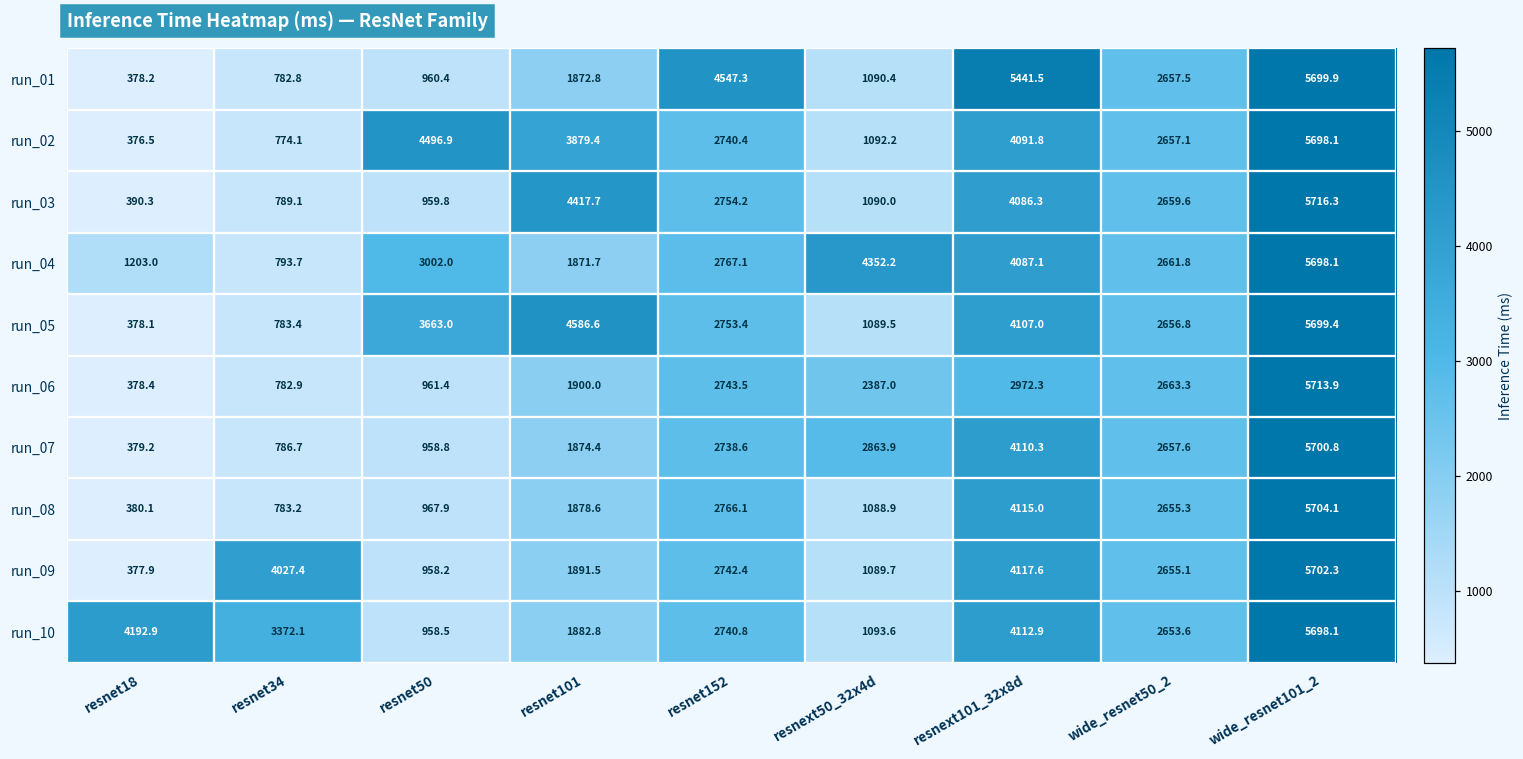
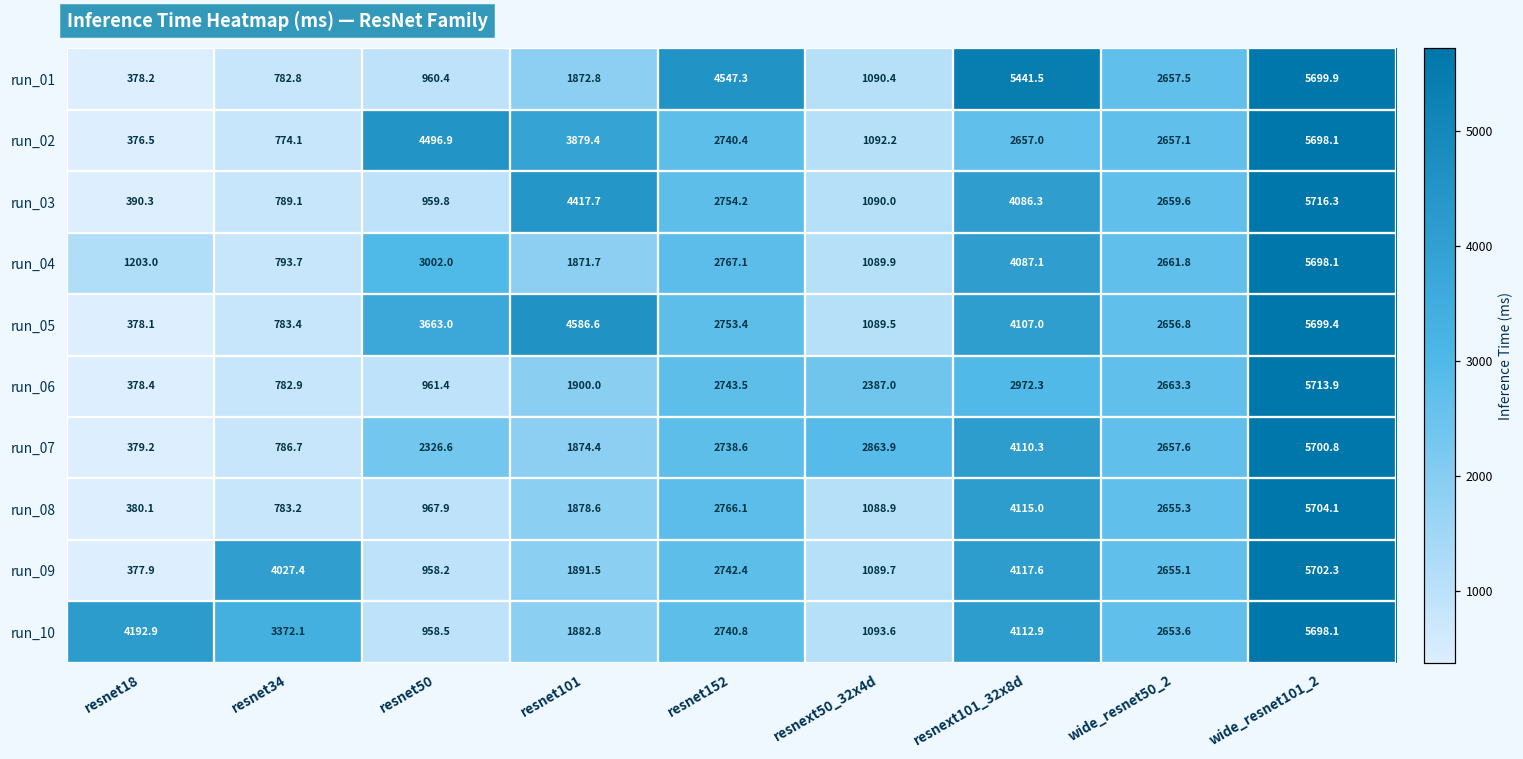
  {
    "run_01": {
      "resnet18": 378.2,
      "resnet34": 782.8,
      "resnet50": 960.4,
      "resnet101": 1872.8,
      "resnet152": 4547.3,
      "resnext50_32x4d": 1090.4,
      "resnext101_32x8d": 5441.5,
      "wide_resnet50_2": 2657.5,
      "wide_resnet101_2": 5699.9
    },
    "run_02": {
      "resnet18": 376.5,
      "resnet34": 774.1,
      "resnet50": 4496.9,
      "resnet101": 3879.4,
      "resnet152": 2740.4,
      "resnext50_32x4d": 1092.2,
-     "resnext101_32x8d": 4091.8,
+     "resnext101_32x8d": 2657.0,
      "wide_resnet50_2": 2657.1,
      "wide_resnet101_2": 5698.1
    },
    "run_03": {
      "resnet18": 390.3,
      "resnet34": 789.1,
      "resnet50": 959.8,
      "resnet101": 4417.7,
      "resnet152": 2754.2,
      "resnext50_32x4d": 1090.0,
      "resnext101_32x8d": 4086.3,
      "wide_resnet50_2": 2659.6,
      "wide_resnet101_2": 5716.3
    },
    "run_04": {
      "resnet18": 1203.0,
      "resnet34": 793.7,
      "resnet50": 3002.0,
      "resnet101": 1871.7,
      "resnet152": 2767.1,
-     "resnext50_32x4d": 4352.2,
+     "resnext50_32x4d": 1089.9,
      "resnext101_32x8d": 4087.1,
      "wide_resnet50_2": 2661.8,
      "wide_resnet101_2": 5698.1
    },
    "run_05": {
      "resnet18": 378.1,
      "resnet34": 783.4,
      "resnet50": 3663.0,
      "resnet101": 4586.6,
      "resnet152": 2753.4,
      "resnext50_32x4d": 1089.5,
      "resnext101_32x8d": 4107.0,
      "wide_resnet50_2": 2656.8,
      "wide_resnet101_2": 5699.4
    },
    "run_06": {
      "resnet18": 378.4,
      "resnet34": 782.9,
      "resnet50": 961.4,
      "resnet101": 1900.0,
      "resnet152": 2743.5,
      "resnext50_32x4d": 2387.0,
      "resnext101_32x8d": 2972.3,
      "wide_resnet50_2": 2663.3,
      "wide_resnet101_2": 5713.9
    },
    "run_07": {
      "resnet18": 379.2,
      "resnet34": 786.7,
-     "resnet50": 958.8,
+     "resnet50": 2326.6,
      "resnet101": 1874.4,
      "resnet152": 2738.6,
      "resnext50_32x4d": 2863.9,
      "resnext101_32x8d": 4110.3,
      "wide_resnet50_2": 2657.6,
      "wide_resnet101_2": 5700.8
    },
    "run_08": {
      "resnet18": 380.1,
      "resnet34": 783.2,
      "resnet50": 967.9,
      "resnet101": 1878.6,
      "resnet152": 2766.1,
      "resnext50_32x4d": 1088.9,
      "resnext101_32x8d": 4115.0,
      "wide_resnet50_2": 2655.3,
      "wide_resnet101_2": 5704.1
    },
    "run_09": {
      "resnet18": 377.9,
      "resnet34": 4027.4,
      "resnet50": 958.2,
      "resnet101": 1891.5,
      "resnet152": 2742.4,
      "resnext50_32x4d": 1089.7,
      "resnext101_32x8d": 4117.6,
      "wide_resnet50_2": 2655.1,
      "wide_resnet101_2": 5702.3
    },
    "run_10": {
      "resnet18": 4192.9,
      "resnet34": 3372.1,
      "resnet50": 958.5,
      "resnet101": 1882.8,
      "resnet152": 2740.8,
      "resnext50_32x4d": 1093.6,
      "resnext101_32x8d": 4112.9,
      "wide_resnet50_2": 2653.6,
      "wide_resnet101_2": 5698.1
    }
  }
